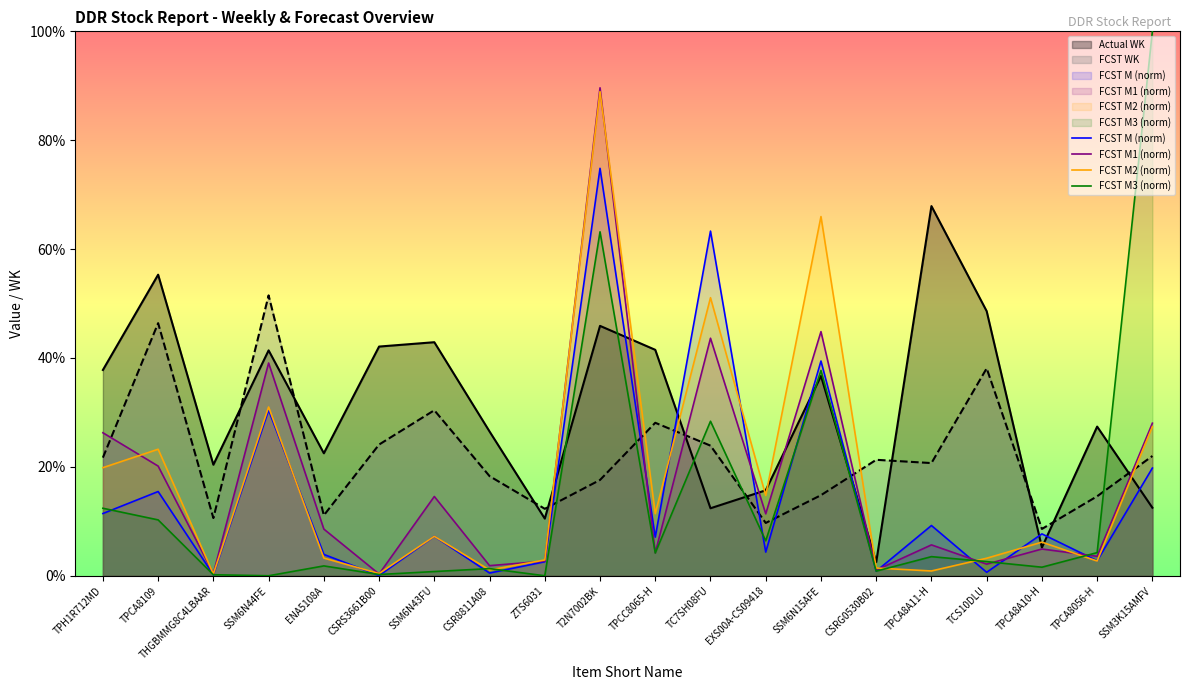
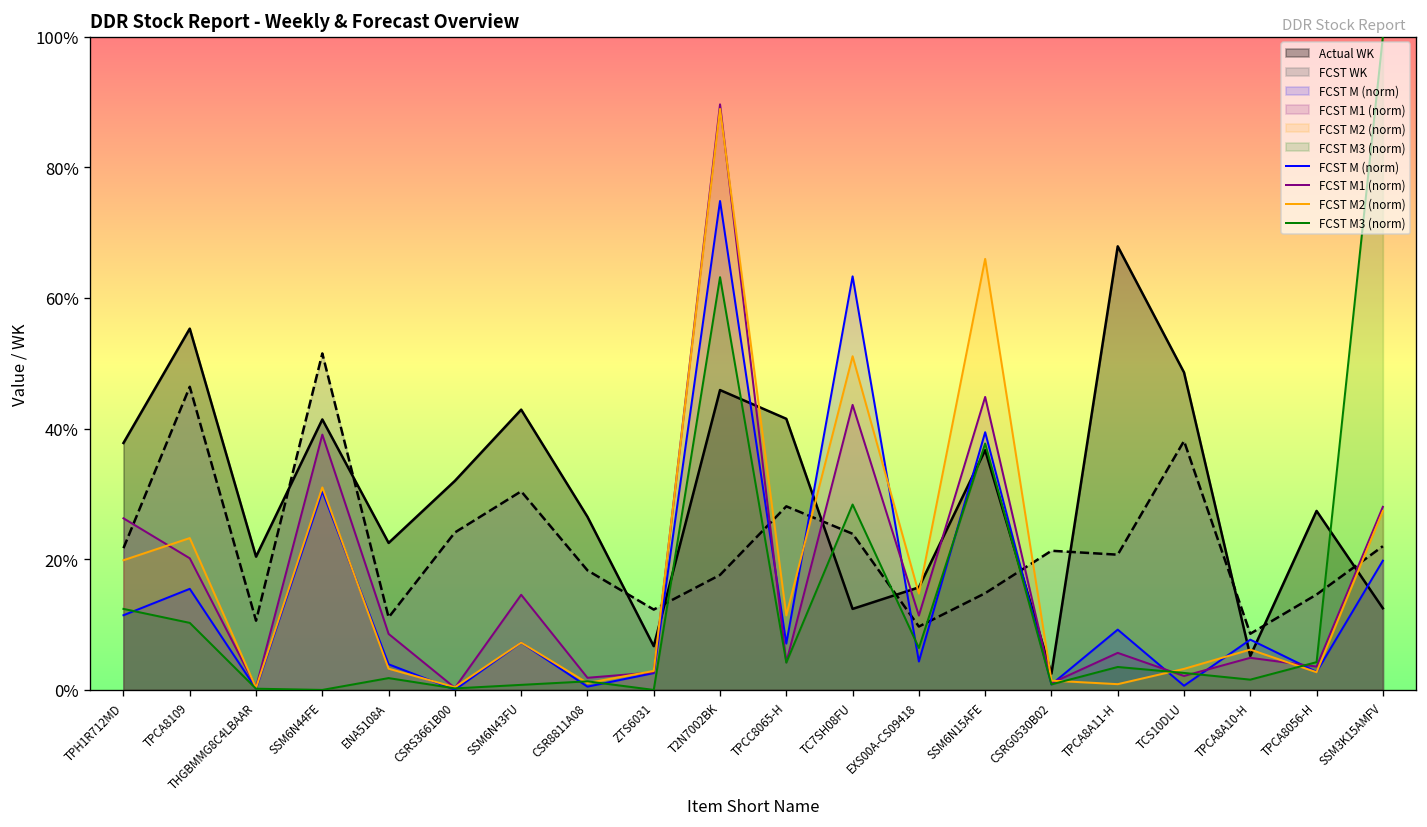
  {
    "Actual WK": {
      "TPH1R712MD": "38%",
      "TPCA8109": "55%",
      "THGBMMG8C4LBAAR": "20%",
      "SSM6N44FE": "41%",
      "ENA5108A": "23%",
-     "CSRS3661B00": "42%",
+     "CSRS3661B00": "32%",
      "SSM6N43FU": "43%",
      "CSR8811A08": "27%",
-     "ZTS6031": "11%",
+     "ZTS6031": "7%",
      "T2N7002BK": "46%",
      "TPCC8065-H": "42%",
      "TC7SH08FU": "12%",
      "EXS00A-CS09418": "16%",
      "SSM6N15AFE": "37%",
      "CSRG0530B02": "3%",
      "TPCA8A11-H": "68%",
      "TCS10DLU": "49%",
      "TPCA8056-H": "27%",
      "SSM3K15AMFV": "13%"
    }
  }
